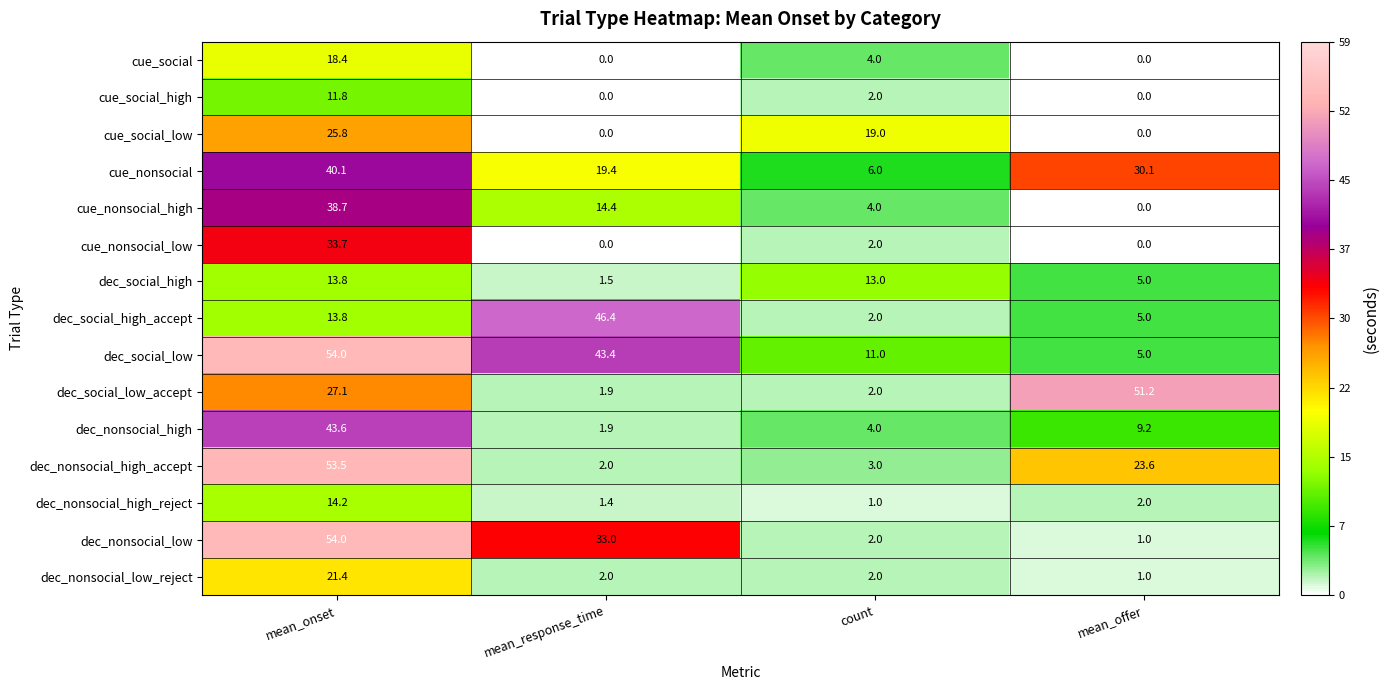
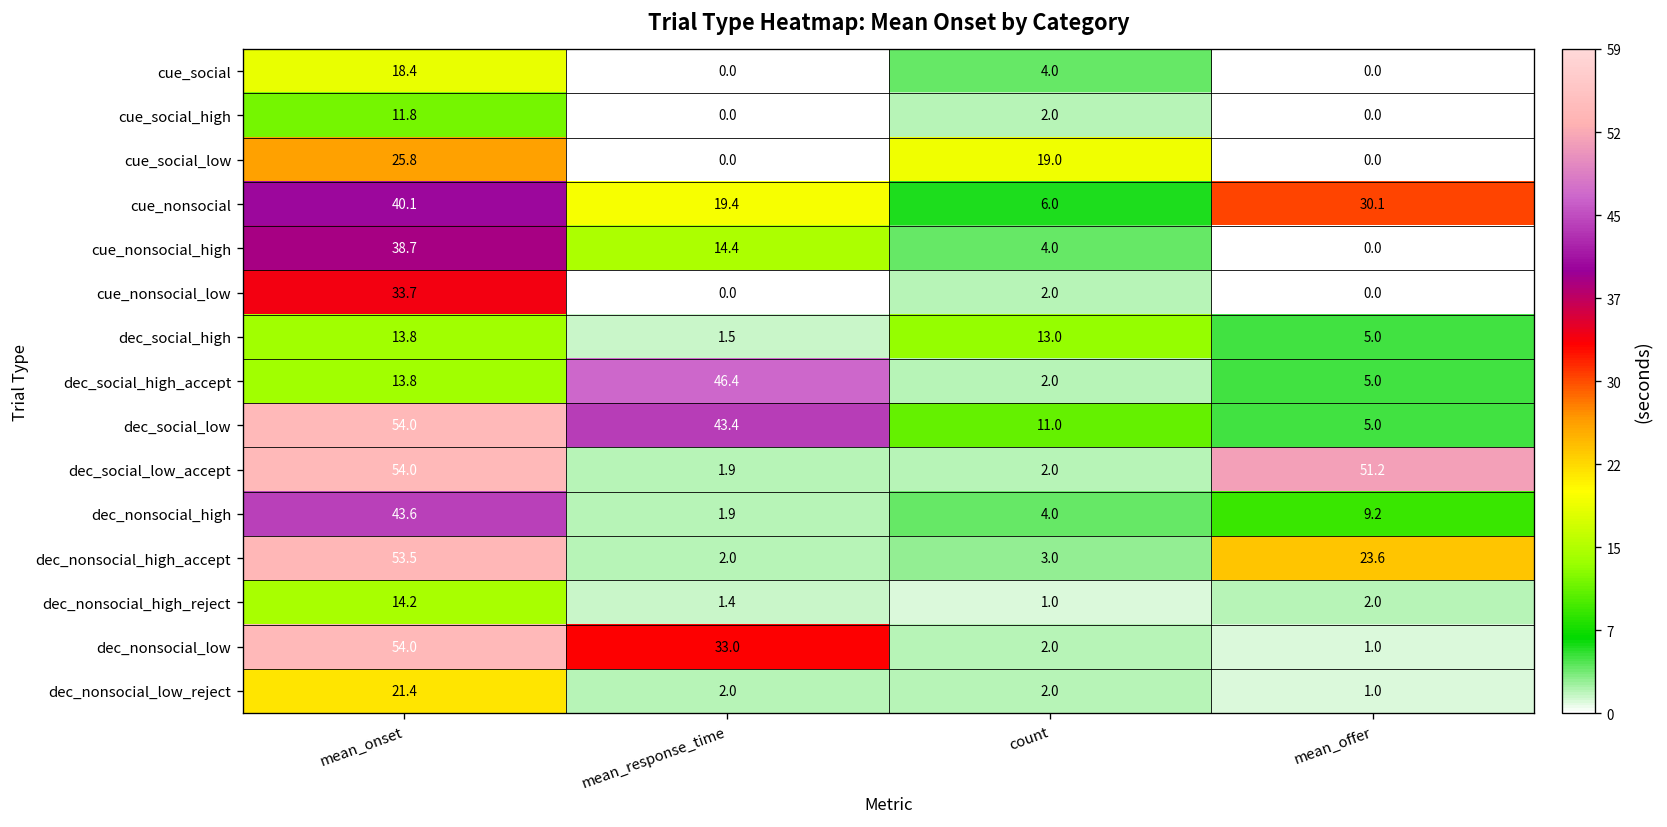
  {
    "cue_social": {
      "mean_onset": 18.4,
      "mean_response_time": 0.0,
      "count": 4.0,
      "mean_offer": 0.0
    },
    "cue_social_high": {
      "mean_onset": 11.8,
      "mean_response_time": 0.0,
      "count": 2.0,
      "mean_offer": 0.0
    },
    "cue_social_low": {
      "mean_onset": 25.8,
      "mean_response_time": 0.0,
      "count": 19.0,
      "mean_offer": 0.0
    },
    "cue_nonsocial": {
      "mean_onset": 40.1,
      "mean_response_time": 19.4,
      "count": 6.0,
      "mean_offer": 30.1
    },
    "cue_nonsocial_high": {
      "mean_onset": 38.7,
      "mean_response_time": 14.4,
      "count": 4.0,
      "mean_offer": 0.0
    },
    "cue_nonsocial_low": {
      "mean_onset": 33.7,
      "mean_response_time": 0.0,
      "count": 2.0,
      "mean_offer": 0.0
    },
    "dec_social_high": {
      "mean_onset": 13.8,
      "mean_response_time": 1.5,
      "count": 13.0,
      "mean_offer": 5.0
    },
    "dec_social_high_accept": {
      "mean_onset": 13.8,
      "mean_response_time": 46.4,
      "count": 2.0,
      "mean_offer": 5.0
    },
    "dec_social_low": {
      "mean_onset": 54.0,
      "mean_response_time": 43.4,
      "count": 11.0,
      "mean_offer": 5.0
    },
    "dec_social_low_accept": {
-     "mean_onset": 27.1,
+     "mean_onset": 54.0,
      "mean_response_time": 1.9,
      "count": 2.0,
      "mean_offer": 51.2
    },
    "dec_nonsocial_high": {
      "mean_onset": 43.6,
      "mean_response_time": 1.9,
      "count": 4.0,
      "mean_offer": 9.2
    },
    "dec_nonsocial_high_accept": {
      "mean_onset": 53.5,
      "mean_response_time": 2.0,
      "count": 3.0,
      "mean_offer": 23.6
    },
    "dec_nonsocial_high_reject": {
      "mean_onset": 14.2,
      "mean_response_time": 1.4,
      "count": 1.0,
      "mean_offer": 2.0
    },
    "dec_nonsocial_low": {
      "mean_onset": 54.0,
      "mean_response_time": 33.0,
      "count": 2.0,
      "mean_offer": 1.0
    },
    "dec_nonsocial_low_reject": {
      "mean_onset": 21.4,
      "mean_response_time": 2.0,
      "count": 2.0,
      "mean_offer": 1.0
    }
  }
